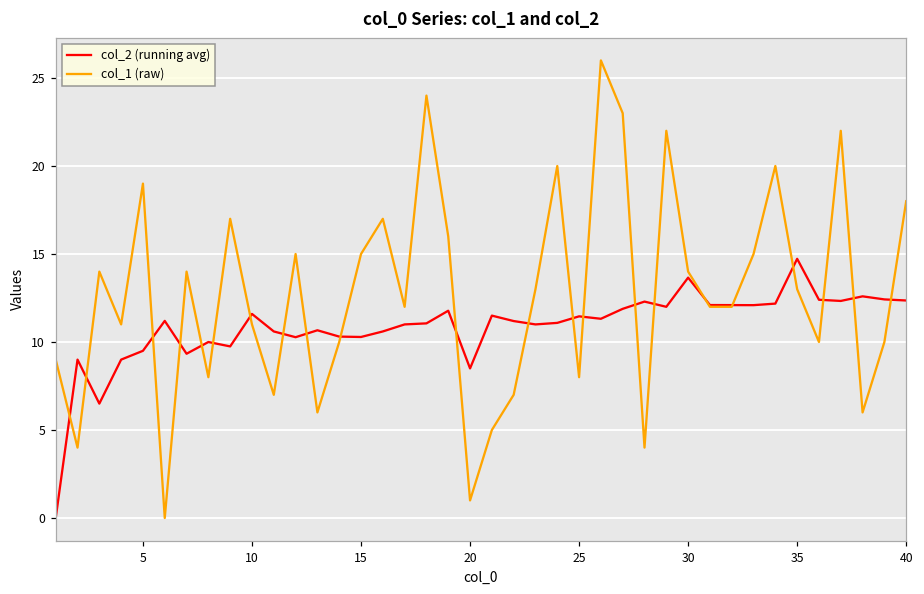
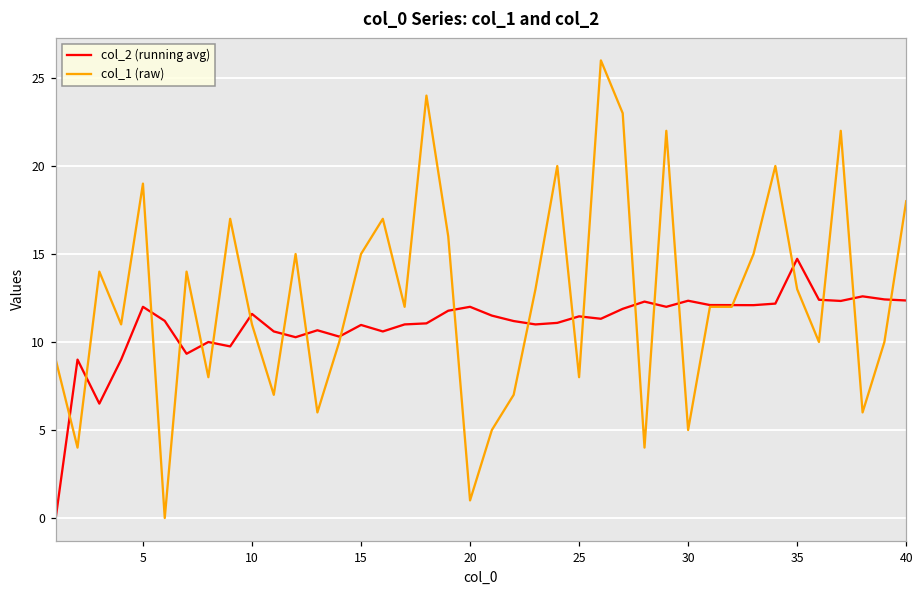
  {
    "col_2 (running avg)": {
-     "5": 9.5,
+     "5": 12.0,
      "10": 11.6,
-     "15": 10.3,
-     "20": 8.5,
+     "15": 11.0,
+     "20": 12.0,
      "25": 11.5,
-     "30": 13.7,
+     "30": 12.3,
      "35": 14.7,
      "40": 12.4
    },
    "col_1 (raw)": {
      "5": 19,
      "10": 11,
      "15": 15,
      "20": 1,
      "25": 8,
-     "30": 14,
+     "30": 5,
      "35": 13,
      "40": 18
    }
  }
